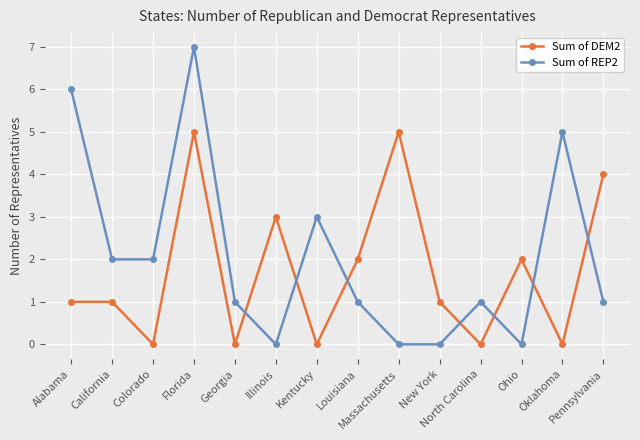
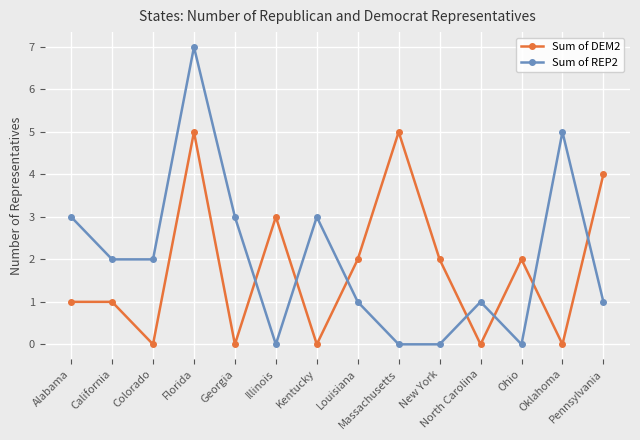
  {
    "Sum of DEM2": {
      "Alabama": 1,
      "California": 1,
      "Colorado": 0,
      "Florida": 5,
      "Georgia": 0,
      "Illinois": 3,
      "Kentucky": 0,
      "Louisiana": 2,
      "Massachusetts": 5,
-     "New York": 1,
+     "New York": 2,
      "North Carolina": 0,
      "Ohio": 2,
      "Oklahoma": 0,
      "Pennsylvania": 4
    },
    "Sum of REP2": {
-     "Alabama": 6,
+     "Alabama": 3,
      "California": 2,
      "Colorado": 2,
      "Florida": 7,
-     "Georgia": 1,
+     "Georgia": 3,
      "Illinois": 0,
      "Kentucky": 3,
      "Louisiana": 1,
      "Massachusetts": 0,
      "New York": 0,
      "North Carolina": 1,
      "Ohio": 0,
      "Oklahoma": 5,
      "Pennsylvania": 1
    }
  }
